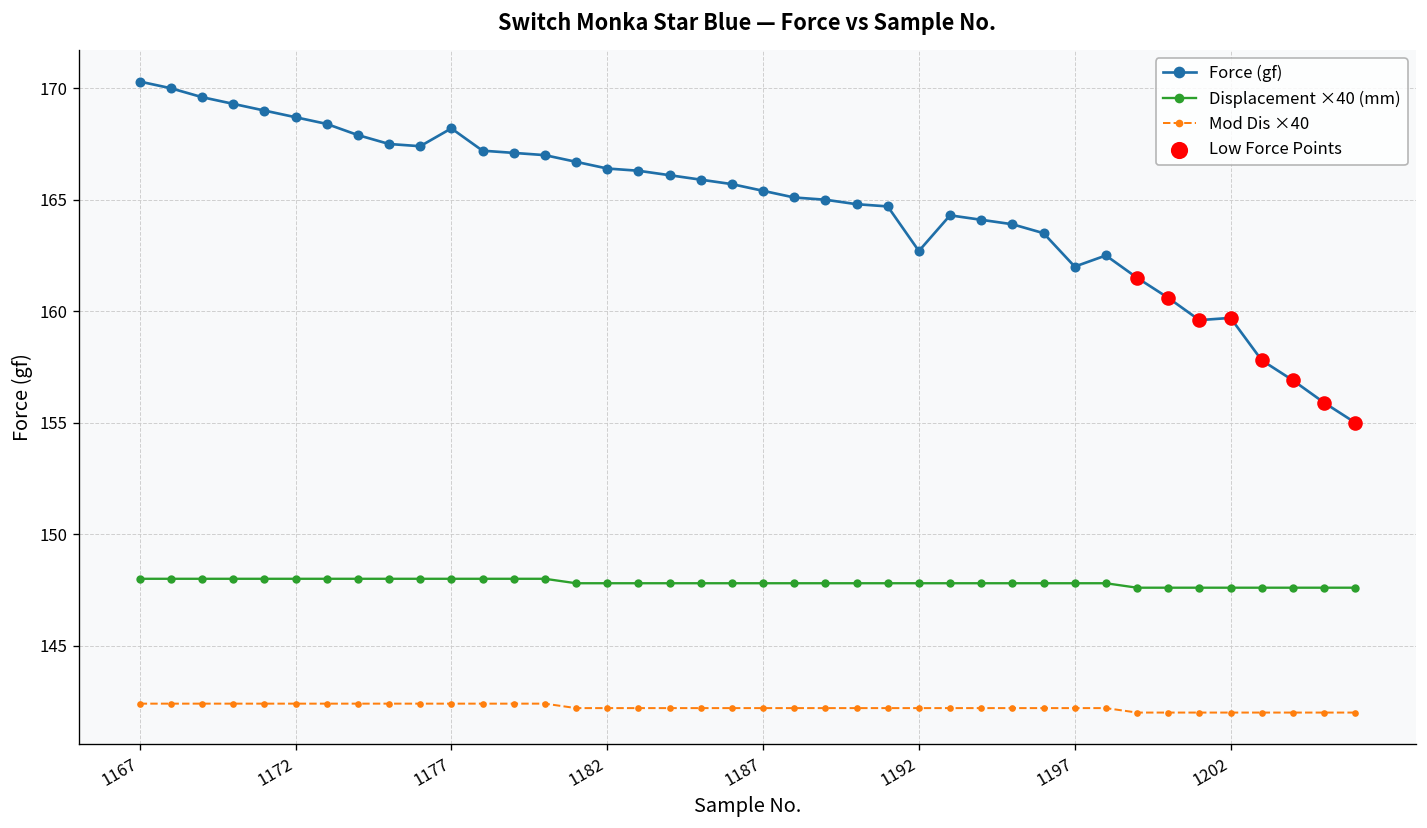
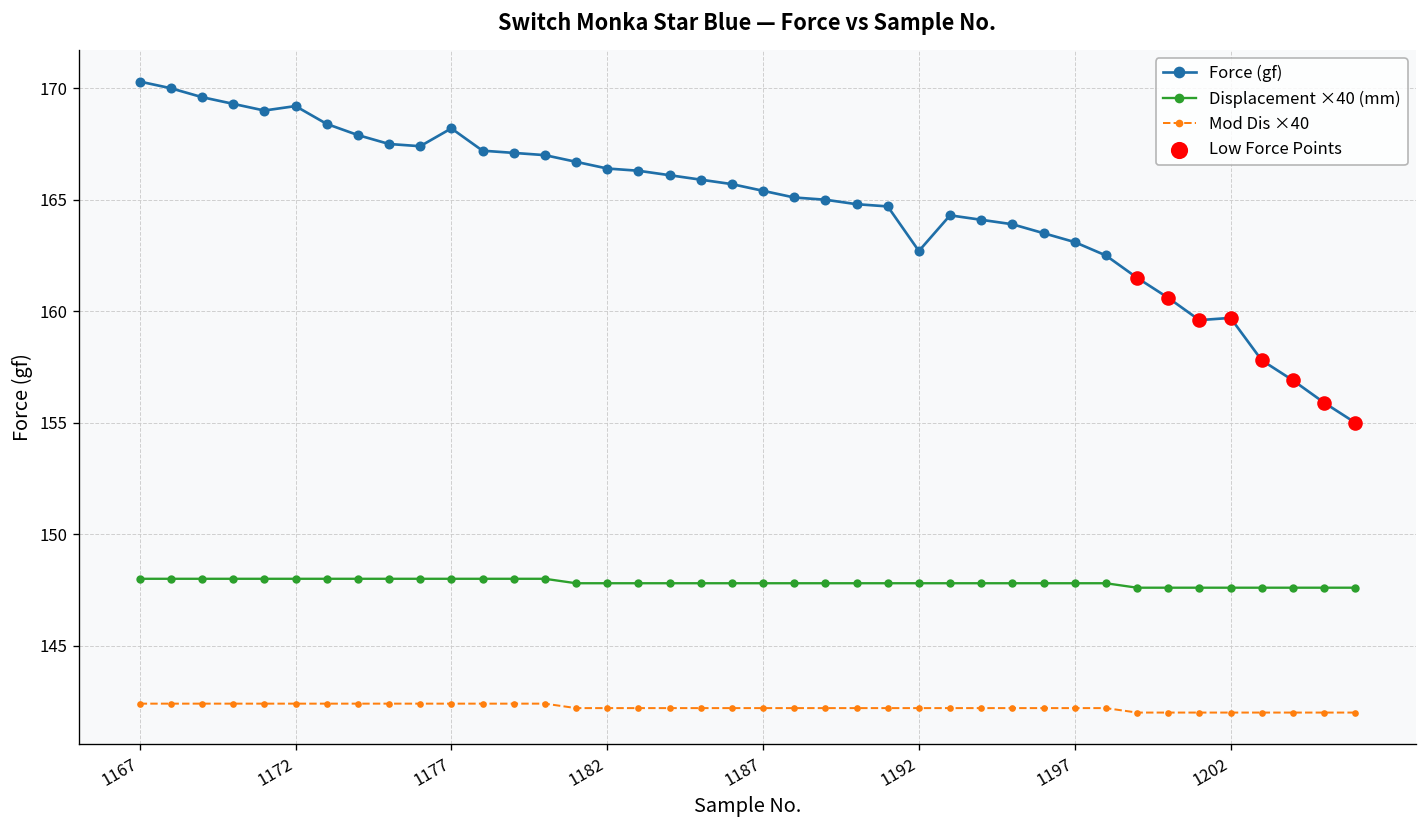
  {
    "Force (gf)": {
      "1167": 170.3,
-     "1172": 168.7,
+     "1172": 169.2,
      "1177": 168.2,
      "1182": 166.4,
      "1187": 165.4,
      "1192": 162.7,
-     "1197": 162.0
+     "1197": 163.1
    },
    "Displacement ×40 (mm)": {
      "1167": 148.0,
      "1172": 148.0,
      "1177": 148.0,
      "1182": 147.8,
      "1187": 147.8,
      "1192": 147.8,
      "1197": 147.8,
      "1202": 147.6
    },
    "Mod Dis ×40": {
      "1167": 142.4,
      "1172": 142.4,
      "1177": 142.4,
      "1182": 142.2,
      "1187": 142.2,
      "1192": 142.2,
      "1197": 142.2,
      "1202": 142.0
    }
  }
